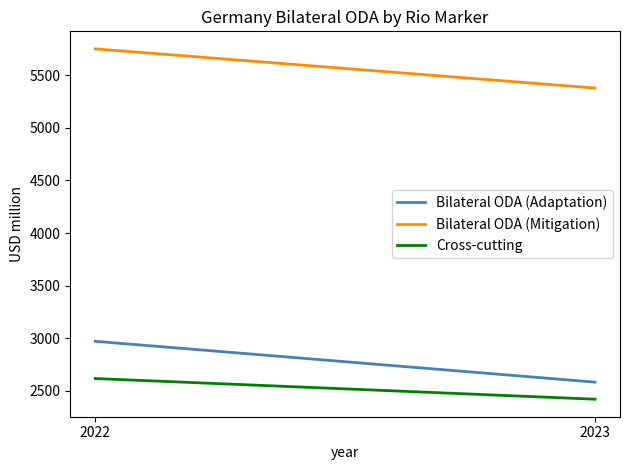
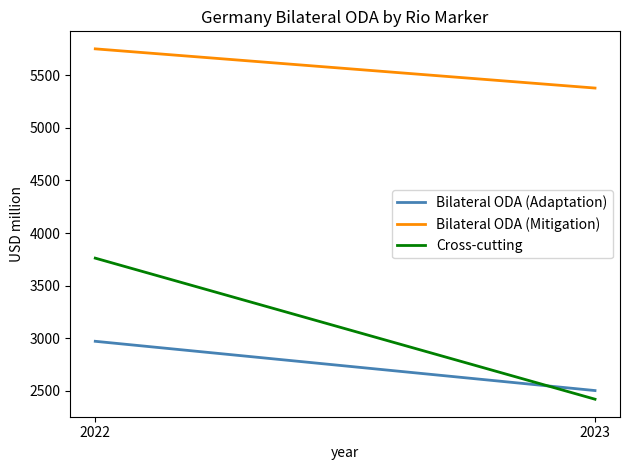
  {
    "Bilateral ODA (Adaptation)": {
      "2022": 2970,
-     "2023": 2580
+     "2023": 2500
    },
    "Bilateral ODA (Mitigation)": {
      "2022": 5750,
      "2023": 5380
    },
    "Cross-cutting": {
-     "2022": 2620,
+     "2022": 3760,
      "2023": 2420
    }
  }
